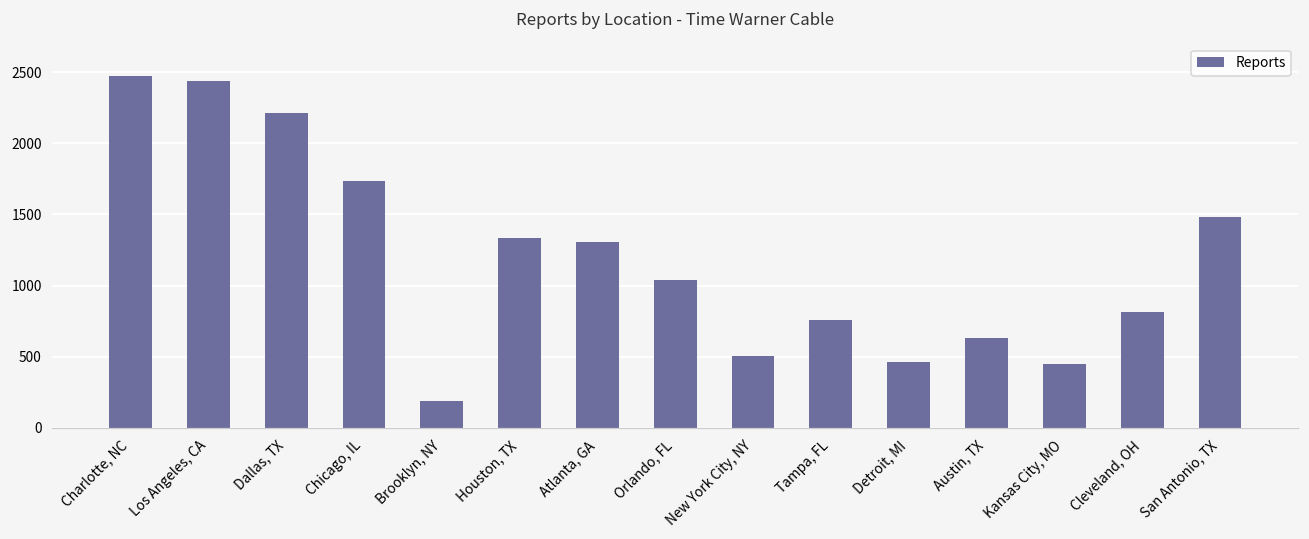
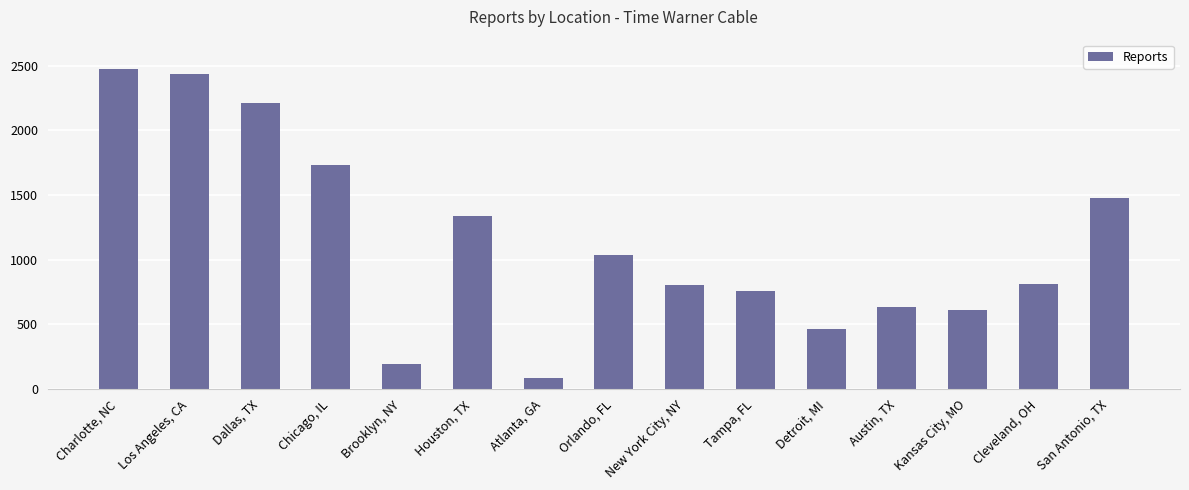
  {
    "Charlotte, NC": 2470,
    "Los Angeles, CA": 2430,
    "Dallas, TX": 2210,
    "Chicago, IL": 1730,
    "Brooklyn, NY": 190,
    "Houston, TX": 1340,
-   "Atlanta, GA": 1310,
+   "Atlanta, GA": 80,
    "Orlando, FL": 1040,
-   "New York City, NY": 510,
+   "New York City, NY": 810,
    "Tampa, FL": 760,
    "Detroit, MI": 460,
    "Austin, TX": 630,
-   "Kansas City, MO": 450,
+   "Kansas City, MO": 610,
    "Cleveland, OH": 810,
    "San Antonio, TX": 1480
  }
